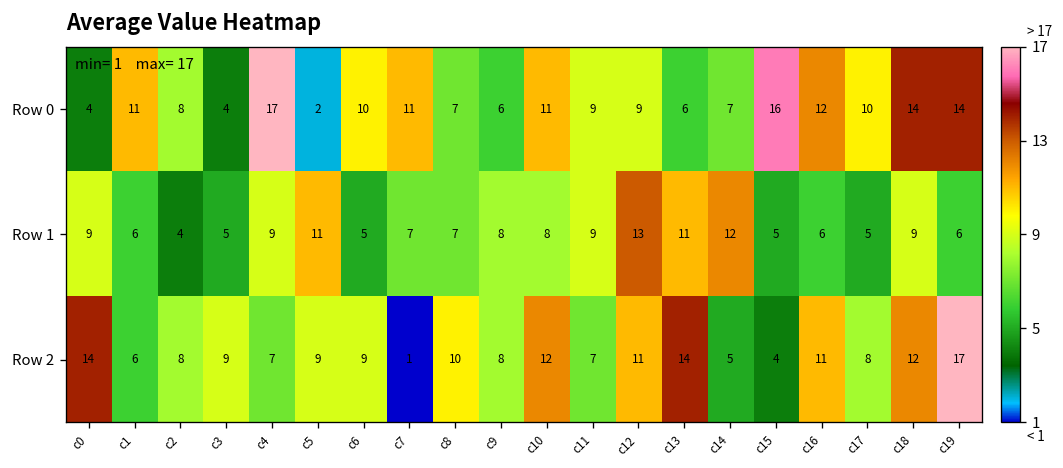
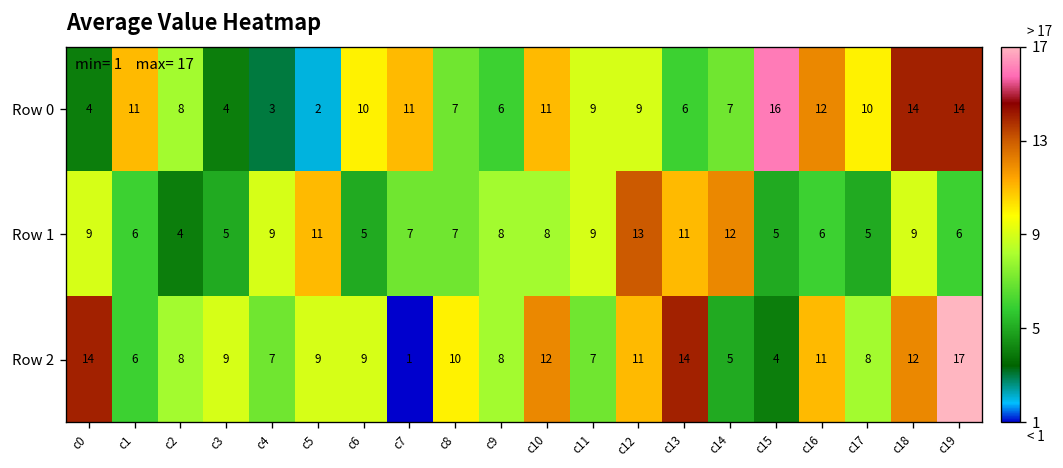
  {
    "Row 0": {
      "c0": 4,
      "c2": 8,
      "c3": 4,
-     "c4": 17,
+     "c4": 3,
      "c5": 2,
      "c6": 10,
      "c7": 11,
      "c8": 7,
      "c9": 6,
      "c10": 11,
      "c11": 9,
      "c12": 9,
      "c13": 6,
      "c14": 7,
      "c15": 16,
      "c16": 12,
      "c17": 10,
      "c18": 14,
      "c19": 14
    },
    "Row 1": {
      "c0": 9,
      "c1": 6,
      "c2": 4,
      "c3": 5,
      "c4": 9,
      "c5": 11,
      "c6": 5,
      "c7": 7,
      "c8": 7,
      "c9": 8,
      "c10": 8,
      "c11": 9,
      "c12": 13,
      "c13": 11,
      "c14": 12,
      "c15": 5,
      "c16": 6,
      "c17": 5,
      "c18": 9,
      "c19": 6
    },
    "Row 2": {
      "c0": 14,
      "c1": 6,
      "c2": 8,
      "c3": 9,
      "c4": 7,
      "c5": 9,
      "c6": 9,
      "c7": 1,
      "c8": 10,
      "c9": 8,
      "c10": 12,
      "c11": 7,
      "c12": 11,
      "c13": 14,
      "c14": 5,
      "c15": 4,
      "c16": 11,
      "c17": 8,
      "c18": 12,
      "c19": 17
    }
  }
